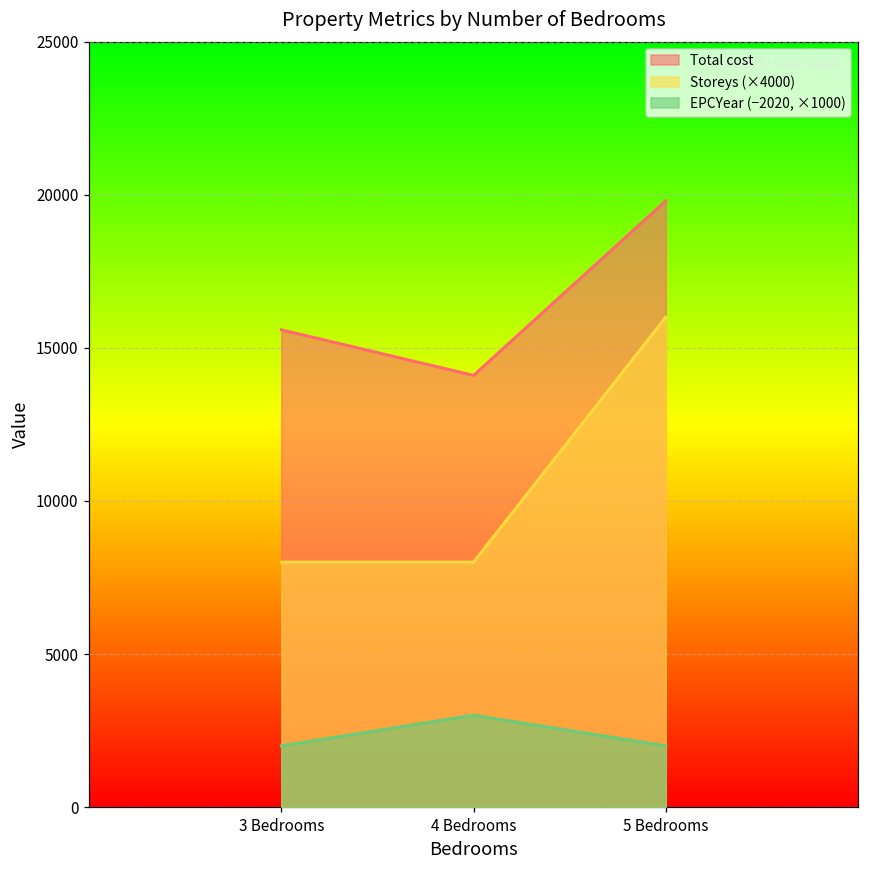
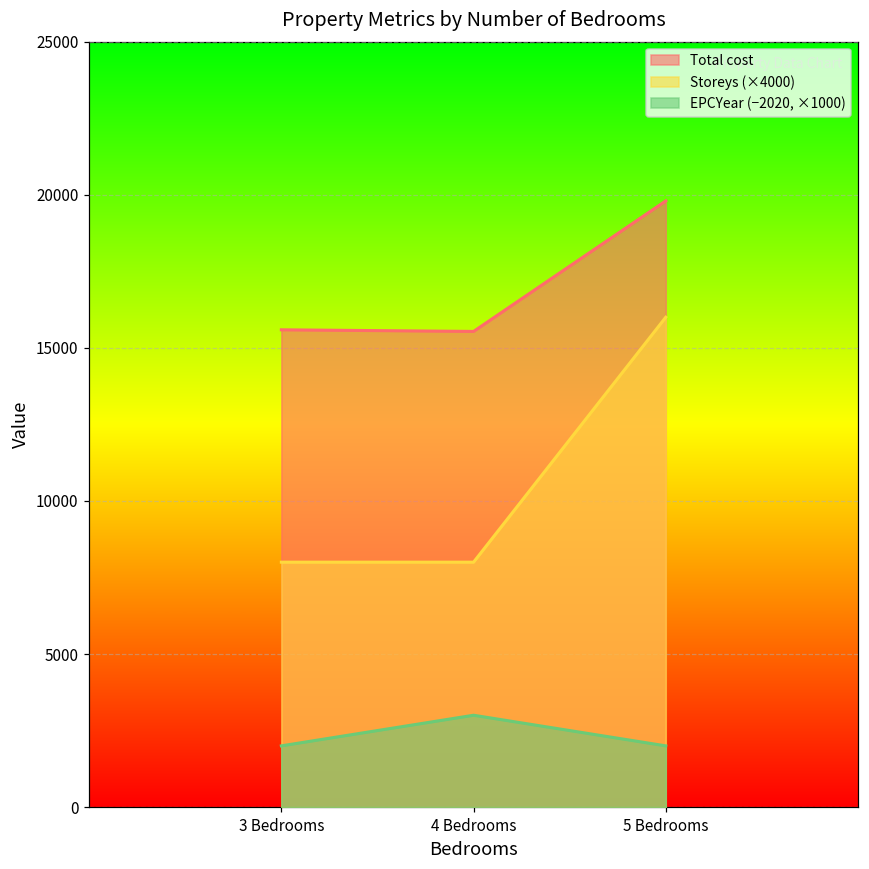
  {
    "Total cost": {
      "3 Bedrooms": 15600,
-     "4 Bedrooms": 14100,
+     "4 Bedrooms": 15500,
      "5 Bedrooms": 19800
    },
    "Storeys (×4000)": {
      "3 Bedrooms": 8000,
      "4 Bedrooms": 8000,
      "5 Bedrooms": 16000
    },
    "EPCYear (−2020, ×1000)": {
      "3 Bedrooms": 2000,
      "4 Bedrooms": 3000,
      "5 Bedrooms": 2000
    }
  }
